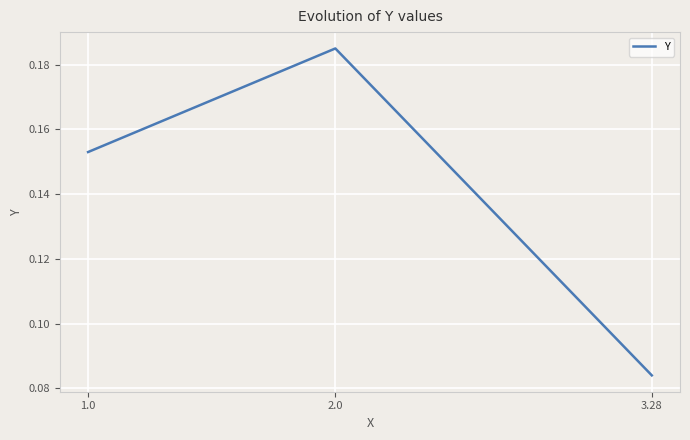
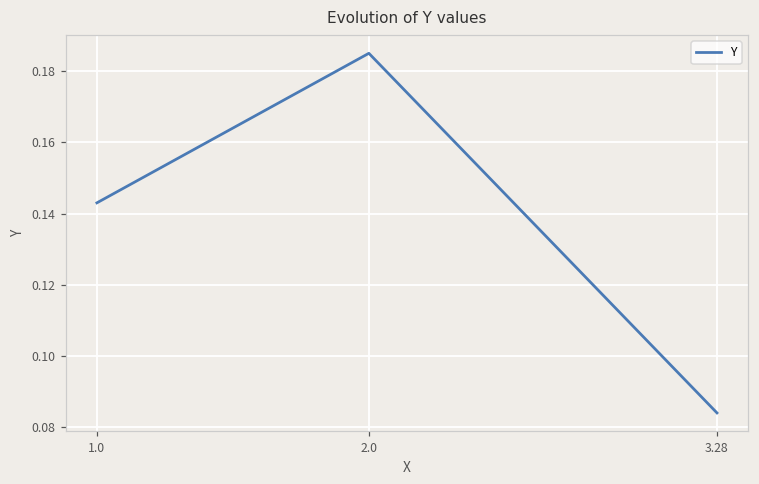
  {
-   "1.0": 0.153,
+   "1.0": 0.143,
    "2.0": 0.185,
    "3.28": 0.084
  }
